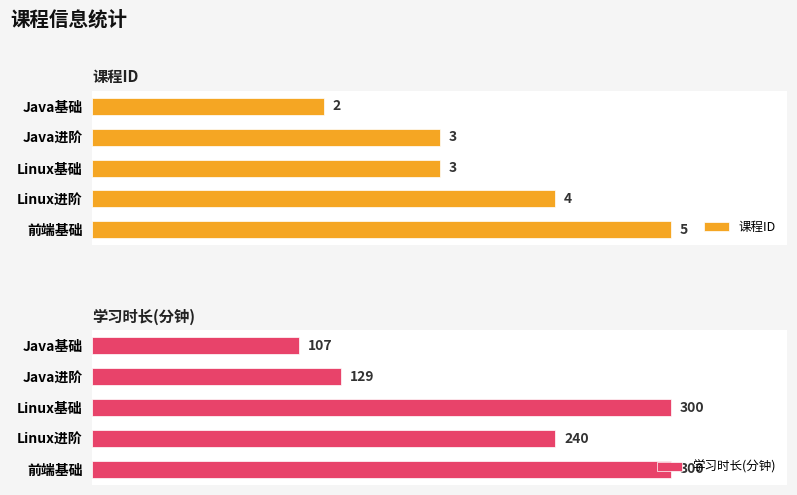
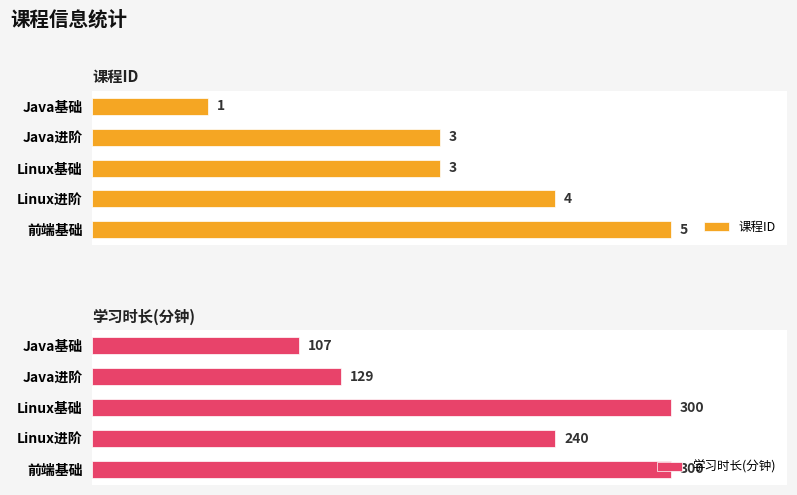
  {
    "课程ID": {
-     "Java基础": 2,
+     "Java基础": 1,
      "Java进阶": 3,
      "Linux基础": 3,
      "Linux进阶": 4,
      "前端基础": 5
    },
    "学习时长(分钟)": {
      "Java基础": 107,
      "Java进阶": 129,
      "Linux基础": 300,
      "Linux进阶": 240,
      "前端基础": 300
    }
  }
